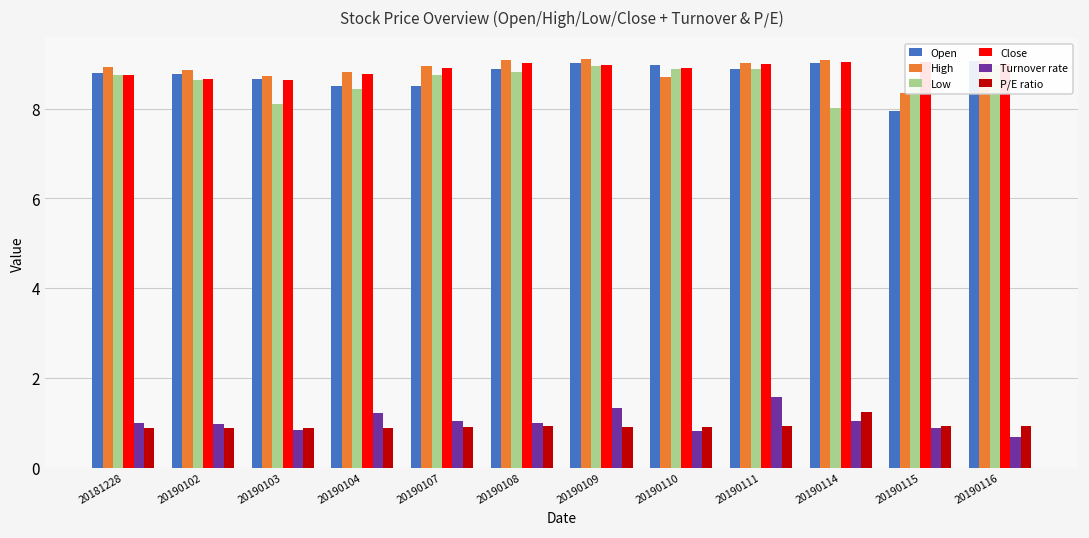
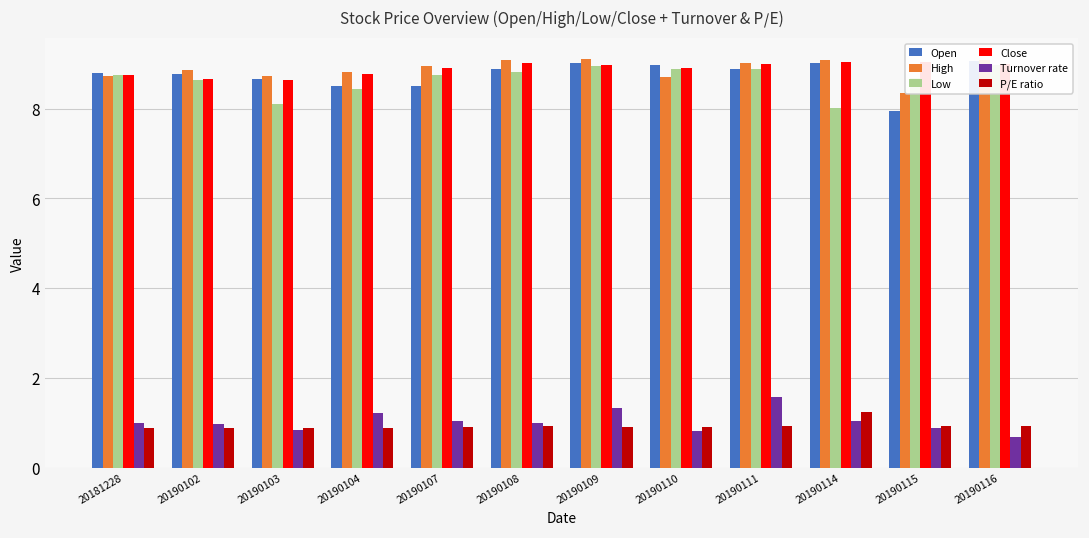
  {
    "Open": {
      "20181228": 8.8,
      "20190102": 8.8,
      "20190103": 8.7,
      "20190104": 8.5,
      "20190107": 8.5,
      "20190108": 8.9,
      "20190109": 9.0,
      "20190110": 9.0,
      "20190111": 8.9,
      "20190114": 9.0,
      "20190115": 8.0
    },
    "High": {
-     "20181228": 8.9,
+     "20181228": 8.7,
      "20190102": 8.9,
      "20190103": 8.7,
      "20190104": 8.8,
      "20190107": 9.0,
      "20190108": 9.1,
      "20190109": 9.1,
      "20190110": 8.7,
      "20190111": 9.0,
      "20190114": 9.1
    },
    "Low": {
      "20181228": 8.8,
      "20190102": 8.6,
      "20190103": 8.1,
      "20190104": 8.4,
      "20190107": 8.8,
      "20190108": 8.8,
      "20190109": 9.0,
      "20190110": 8.9,
      "20190111": 8.9,
      "20190114": 8.0
    },
    "Close": {
      "20181228": 8.8,
      "20190102": 8.7,
      "20190103": 8.7,
      "20190104": 8.8,
      "20190107": 8.9,
      "20190108": 9.0,
      "20190109": 9.0,
      "20190110": 8.9,
      "20190111": 9.0,
      "20190114": 9.0
    },
    "Turnover rate": {
      "20181228": 1.0,
      "20190102": 1.0,
      "20190103": 0.9,
      "20190104": 1.2,
      "20190107": 1.0,
      "20190108": 1.0,
      "20190109": 1.3,
      "20190110": 0.8,
      "20190111": 1.6,
      "20190114": 1.1,
      "20190115": 0.9,
      "20190116": 0.7
    },
    "P/E ratio": {
      "20181228": 0.9,
      "20190102": 0.9,
      "20190103": 0.9,
      "20190104": 0.9,
      "20190107": 0.9,
      "20190108": 0.9,
      "20190109": 0.9,
      "20190110": 0.9,
      "20190111": 0.9,
      "20190114": 1.2,
      "20190115": 0.9,
      "20190116": 0.9
    }
  }
